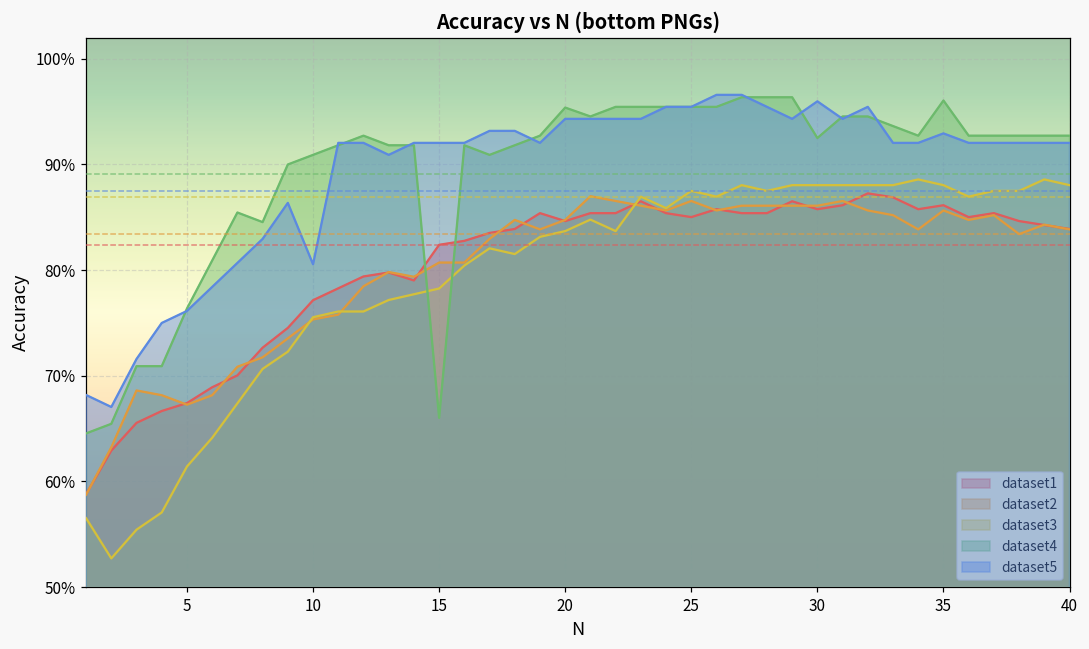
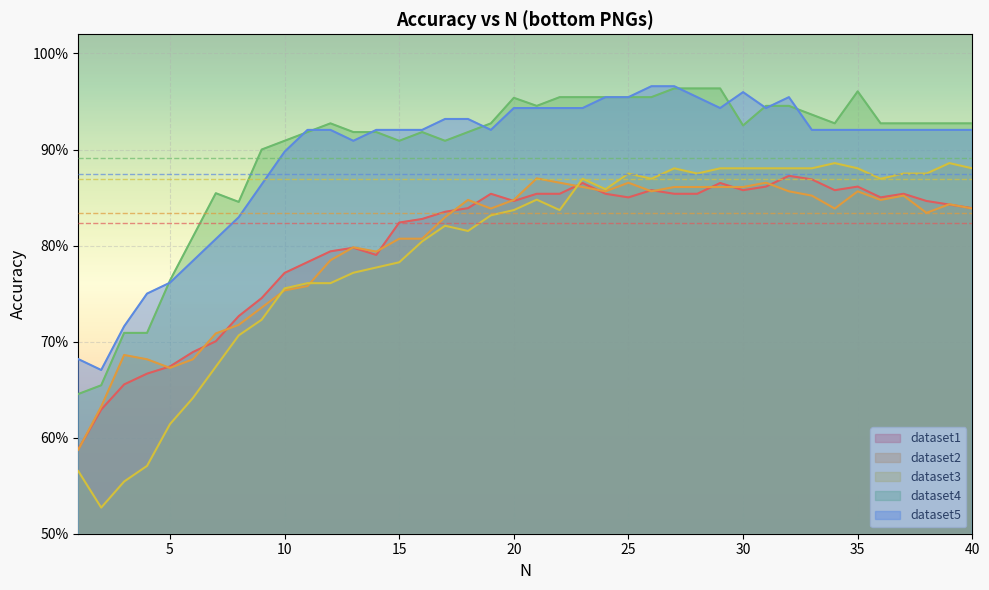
  {
    "dataset4": {
      "10": "91%",
-     "15": "66%",
+     "15": "91%",
      "20": "95%",
      "30": "93%",
      "35": "96%",
      "40": "93%"
    },
    "dataset5": {
-     "10": "81%",
+     "10": "90%",
      "15": "92%",
      "20": "94%",
      "30": "96%",
-     "35": "93%",
+     "35": "92%",
      "40": "92%"
    }
  }
